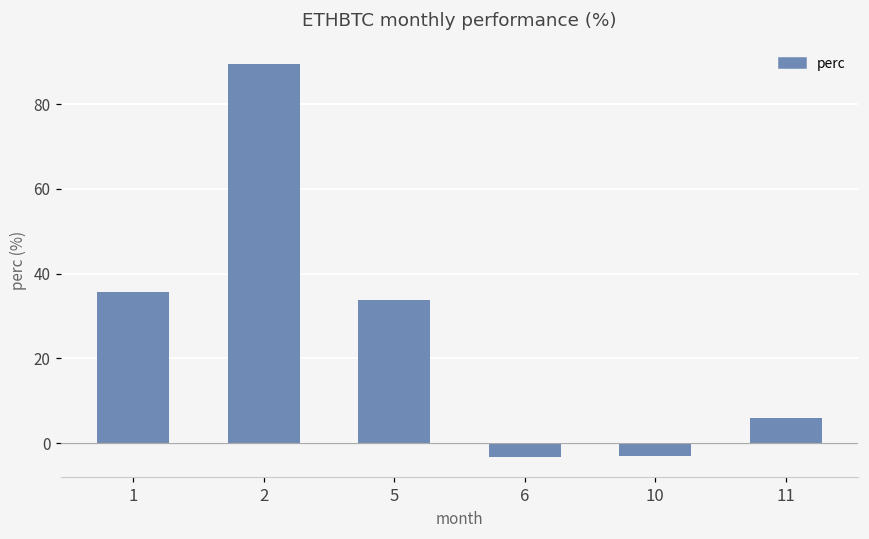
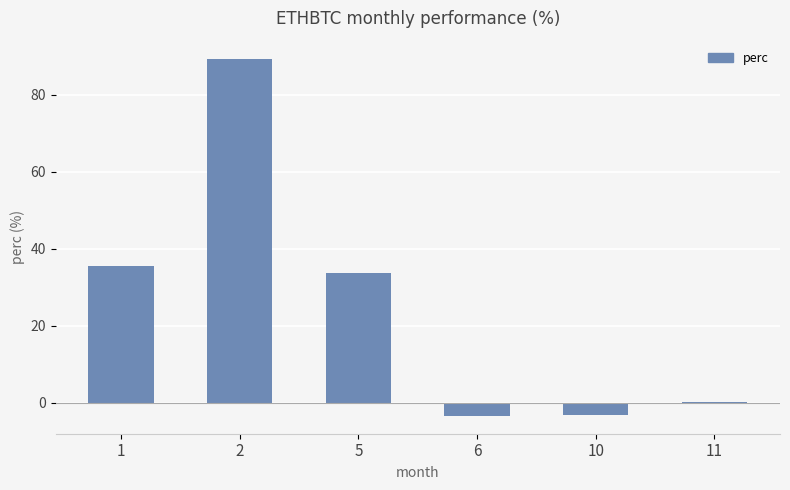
  {
    "1": 36,
    "2": 89,
    "5": 34,
    "6": -3,
    "10": -3,
-   "11": 6
+   "11": 0
  }
